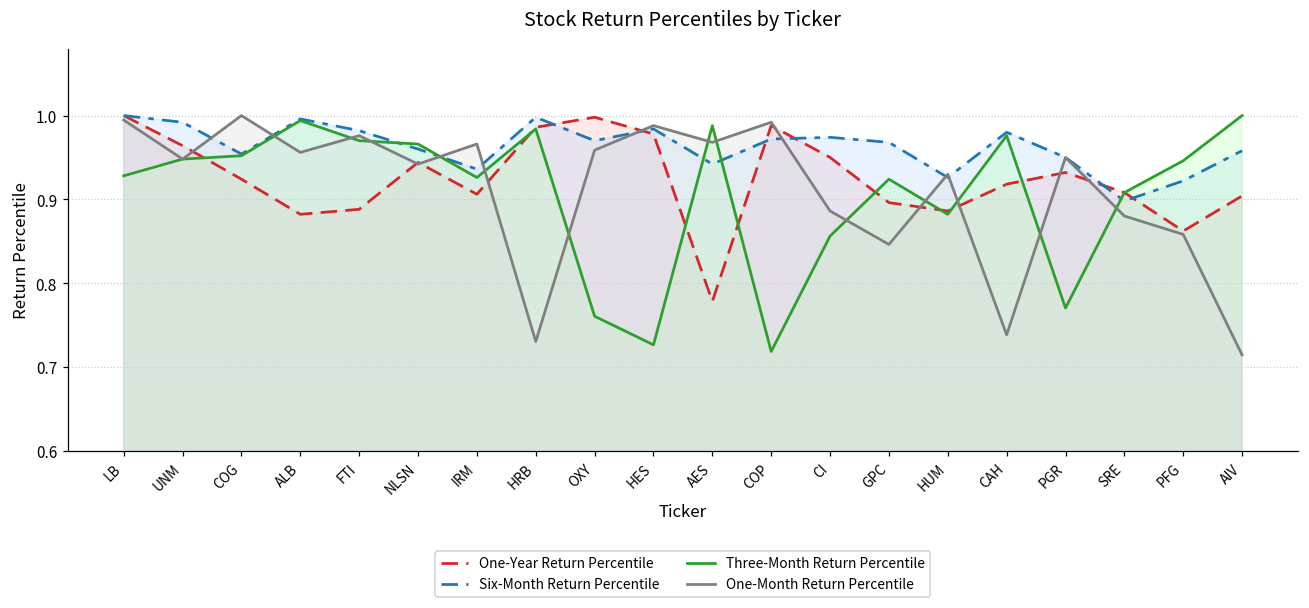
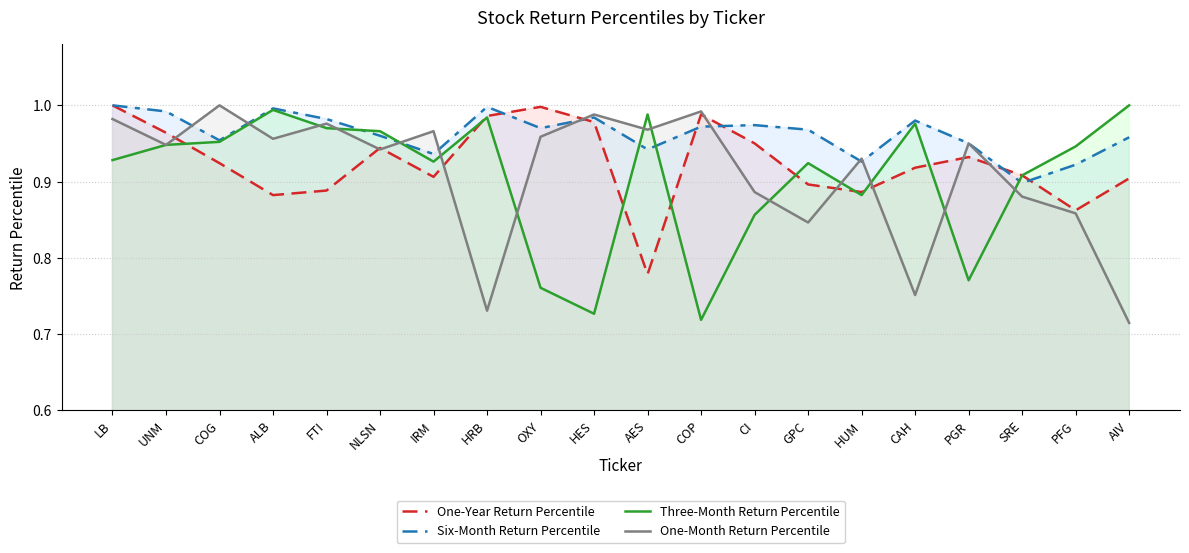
  {
    "One-Year Return Percentile": {
      "UNM": 0.96,
      "COG": 0.92,
      "ALB": 0.88,
      "FTI": 0.89,
      "IRM": 0.91,
      "OXY": 1.00,
      "HES": 0.98,
      "AES": 0.78,
      "COP": 0.99,
      "CI": 0.95,
      "GPC": 0.90,
      "HUM": 0.89,
      "CAH": 0.92,
      "PGR": 0.93,
      "PFG": 0.86,
      "AIV": 0.90
    },
    "Six-Month Return Percentile": {
      "UNM": 0.99,
      "FTI": 0.98,
      "NLSN": 0.96,
      "IRM": 0.94,
      "HRB": 1.00,
      "OXY": 0.97,
      "HES": 0.98,
      "AES": 0.94,
      "COP": 0.97,
      "CI": 0.97,
      "GPC": 0.97,
      "HUM": 0.93,
      "CAH": 0.98,
      "SRE": 0.90,
      "PFG": 0.92,
      "AIV": 0.96
    },
    "Three-Month Return Percentile": {
      "LB": 0.93,
      "FTI": 0.97,
      "NLSN": 0.97,
      "IRM": 0.93,
      "OXY": 0.76,
      "HES": 0.73,
      "AES": 0.99,
      "COP": 0.72,
      "CI": 0.86,
      "GPC": 0.92,
      "HUM": 0.88,
      "CAH": 0.98,
      "PGR": 0.77,
      "PFG": 0.95,
      "AIV": 1.00
    },
    "One-Month Return Percentile": {
-     "LB": 0.99,
+     "LB": 0.98,
      "COG": 1.00,
      "ALB": 0.96,
      "FTI": 0.98,
      "IRM": 0.97,
      "HRB": 0.73,
      "OXY": 0.96,
      "HES": 0.99,
      "AES": 0.97,
      "COP": 0.99,
      "CI": 0.89,
      "GPC": 0.85,
      "HUM": 0.93,
-     "CAH": 0.74,
+     "CAH": 0.75,
      "SRE": 0.88,
      "PFG": 0.86,
      "AIV": 0.71
    }
  }
